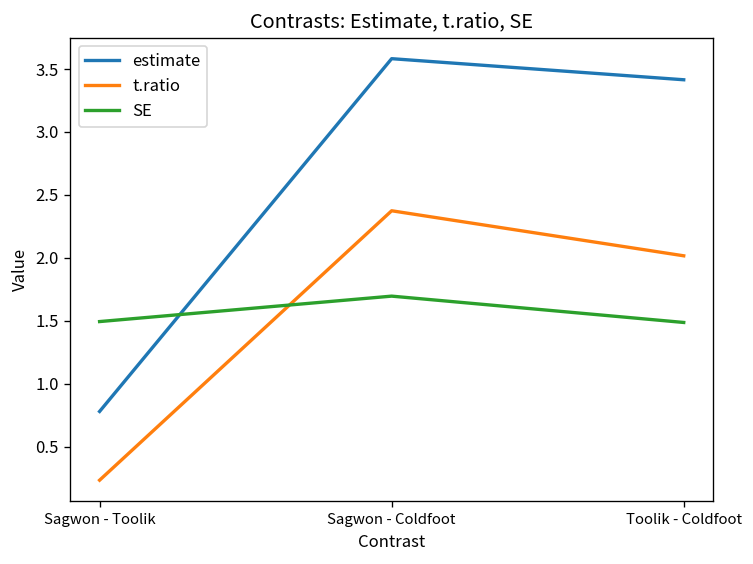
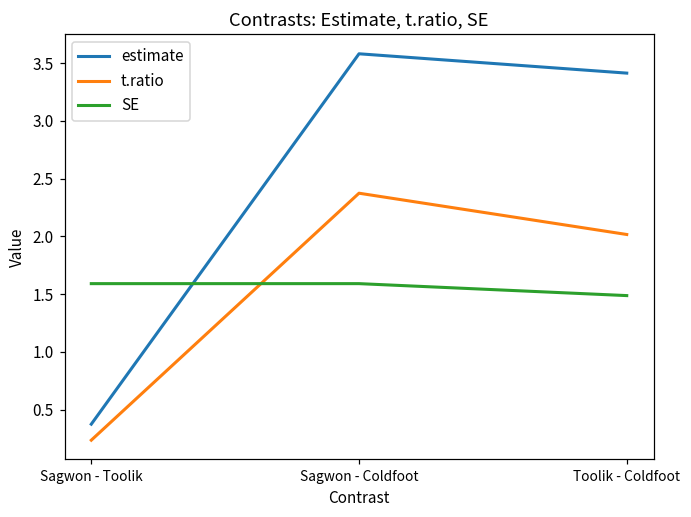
  {
    "estimate": {
-     "Sagwon - Toolik": 0.78,
+     "Sagwon - Toolik": 0.37,
      "Sagwon - Coldfoot": 3.58,
      "Toolik - Coldfoot": 3.41
    },
    "t.ratio": {
      "Sagwon - Toolik": 0.23,
      "Sagwon - Coldfoot": 2.37,
      "Toolik - Coldfoot": 2.02
    },
    "SE": {
-     "Sagwon - Toolik": 1.49,
-     "Sagwon - Coldfoot": 1.70,
+     "Sagwon - Toolik": 1.59,
+     "Sagwon - Coldfoot": 1.59,
      "Toolik - Coldfoot": 1.49
    }
  }
